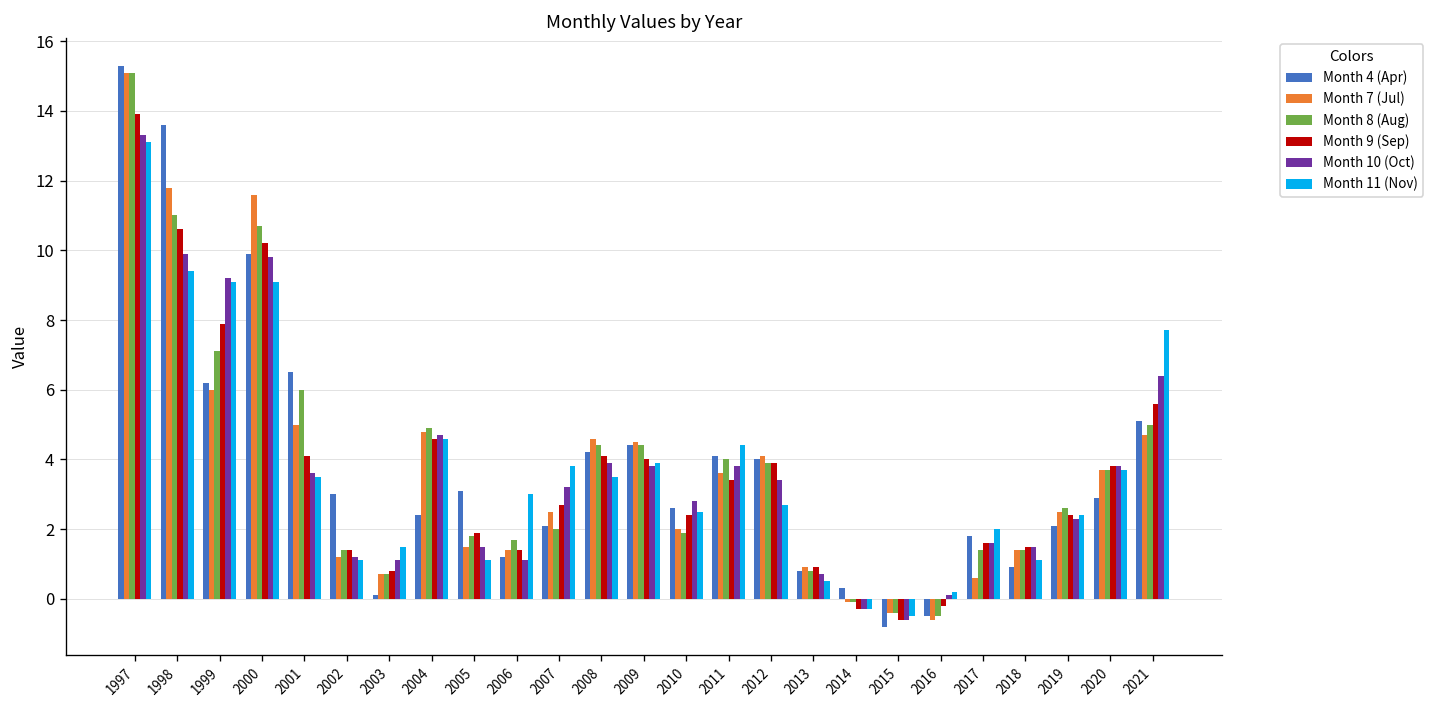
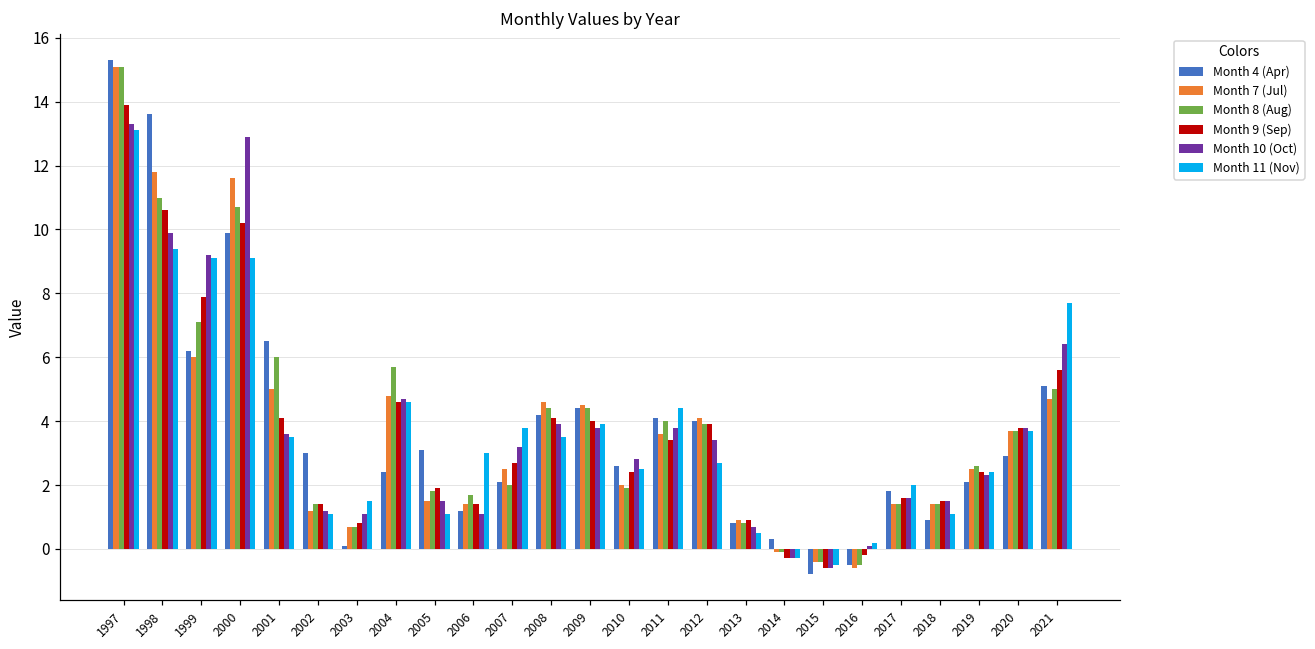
  {
    "Month 4 (Apr)": {
      "1997": 15.3,
      "1998": 13.6,
      "1999": 6.2,
      "2000": 9.9,
      "2001": 6.5,
      "2002": 3.0,
      "2003": 0.1,
      "2004": 2.4,
      "2005": 3.1,
      "2006": 1.2,
      "2007": 2.1,
      "2008": 4.2,
      "2009": 4.4,
      "2010": 2.6,
      "2011": 4.1,
      "2012": 4.0,
      "2013": 0.8,
      "2014": 0.3,
      "2015": -0.8,
      "2016": -0.5,
      "2017": 1.8,
      "2018": 0.9,
      "2019": 2.1,
      "2020": 2.9,
      "2021": 5.1
    },
    "Month 7 (Jul)": {
      "1997": 15.1,
      "1998": 11.8,
      "1999": 6.0,
      "2000": 11.6,
      "2001": 5.0,
      "2002": 1.2,
      "2003": 0.7,
      "2004": 4.8,
      "2005": 1.5,
      "2006": 1.4,
      "2007": 2.5,
      "2008": 4.6,
      "2009": 4.5,
      "2010": 2.0,
      "2011": 3.6,
      "2012": 4.1,
      "2013": 0.9,
      "2014": -0.1,
      "2015": -0.4,
      "2016": -0.6,
-     "2017": 0.6,
+     "2017": 1.4,
      "2018": 1.4,
      "2019": 2.5,
      "2020": 3.7,
      "2021": 4.7
    },
    "Month 8 (Aug)": {
      "1997": 15.1,
      "1998": 11.0,
      "1999": 7.1,
      "2000": 10.7,
      "2001": 6.0,
      "2002": 1.4,
      "2003": 0.7,
-     "2004": 4.9,
+     "2004": 5.7,
      "2005": 1.8,
      "2006": 1.7,
      "2007": 2.0,
      "2008": 4.4,
      "2009": 4.4,
      "2010": 1.9,
      "2011": 4.0,
      "2012": 3.9,
      "2013": 0.8,
      "2014": -0.1,
      "2015": -0.4,
      "2016": -0.5,
      "2017": 1.4,
      "2018": 1.4,
      "2019": 2.6,
      "2020": 3.7,
      "2021": 5.0
    },
    "Month 9 (Sep)": {
      "1997": 13.9,
      "1998": 10.6,
      "1999": 7.9,
      "2000": 10.2,
      "2001": 4.1,
      "2002": 1.4,
      "2003": 0.8,
      "2004": 4.6,
      "2005": 1.9,
      "2006": 1.4,
      "2007": 2.7,
      "2008": 4.1,
      "2009": 4.0,
      "2010": 2.4,
      "2011": 3.4,
      "2012": 3.9,
      "2013": 0.9,
      "2014": -0.3,
      "2015": -0.6,
      "2016": -0.2,
      "2017": 1.6,
      "2018": 1.5,
      "2019": 2.4,
      "2020": 3.8,
      "2021": 5.6
    },
    "Month 10 (Oct)": {
      "1997": 13.3,
      "1998": 9.9,
      "1999": 9.2,
-     "2000": 9.8,
+     "2000": 12.9,
      "2001": 3.6,
      "2002": 1.2,
      "2003": 1.1,
      "2004": 4.7,
      "2005": 1.5,
      "2006": 1.1,
      "2007": 3.2,
      "2008": 3.9,
      "2009": 3.8,
      "2010": 2.8,
      "2011": 3.8,
      "2012": 3.4,
      "2013": 0.7,
      "2014": -0.3,
      "2015": -0.6,
      "2016": 0.1,
      "2017": 1.6,
      "2018": 1.5,
      "2019": 2.3,
      "2020": 3.8,
      "2021": 6.4
    },
    "Month 11 (Nov)": {
      "1997": 13.1,
      "1998": 9.4,
      "1999": 9.1,
      "2000": 9.1,
      "2001": 3.5,
      "2002": 1.1,
      "2003": 1.5,
      "2004": 4.6,
      "2005": 1.1,
      "2006": 3.0,
      "2007": 3.8,
      "2008": 3.5,
      "2009": 3.9,
      "2010": 2.5,
      "2011": 4.4,
      "2012": 2.7,
      "2013": 0.5,
      "2014": -0.3,
      "2015": -0.5,
      "2016": 0.2,
      "2017": 2.0,
      "2018": 1.1,
      "2019": 2.4,
      "2020": 3.7,
      "2021": 7.7
    }
  }
